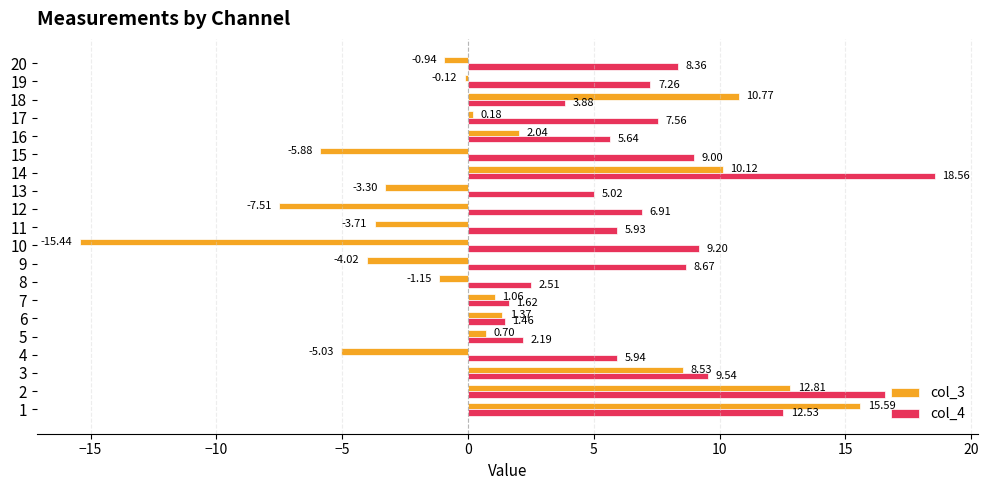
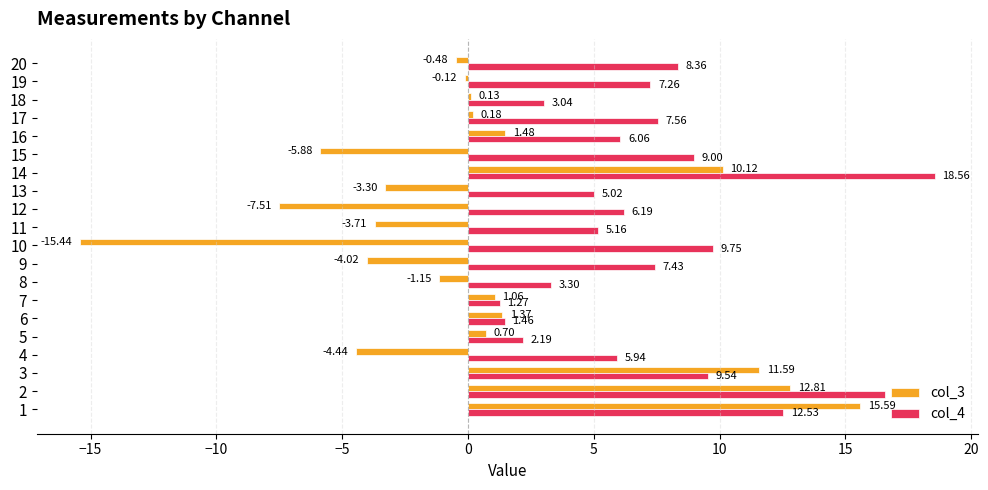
  {
    "col_3": {
-     "20": -0.94,
+     "20": -0.48,
      "19": -0.12,
-     "18": 10.77,
+     "18": 0.13,
      "17": 0.18,
-     "16": 2.04,
+     "16": 1.48,
      "15": -5.88,
      "14": 10.12,
      "13": -3.30,
      "12": -7.51,
      "11": -3.71,
      "10": -15.44,
      "9": -4.02,
      "8": -1.15,
      "7": 1.06,
      "5": 0.70,
-     "4": -5.03,
-     "3": 8.53,
+     "4": -4.44,
+     "3": 11.59,
      "2": 12.81,
      "1": 15.59
    },
    "col_4": {
      "20": 8.36,
      "19": 7.26,
-     "18": 3.88,
+     "18": 3.04,
      "17": 7.56,
-     "16": 5.64,
+     "16": 6.06,
      "15": 9.00,
      "14": 18.56,
      "13": 5.02,
-     "12": 6.91,
-     "11": 5.93,
-     "10": 9.20,
-     "9": 8.67,
-     "8": 2.51,
-     "7": 1.62,
+     "12": 6.19,
+     "11": 5.16,
+     "10": 9.75,
+     "9": 7.43,
+     "8": 3.30,
+     "7": 1.27,
      "5": 2.19,
      "4": 5.94,
      "3": 9.54,
      "2": 16.57,
      "1": 12.53
    }
  }
